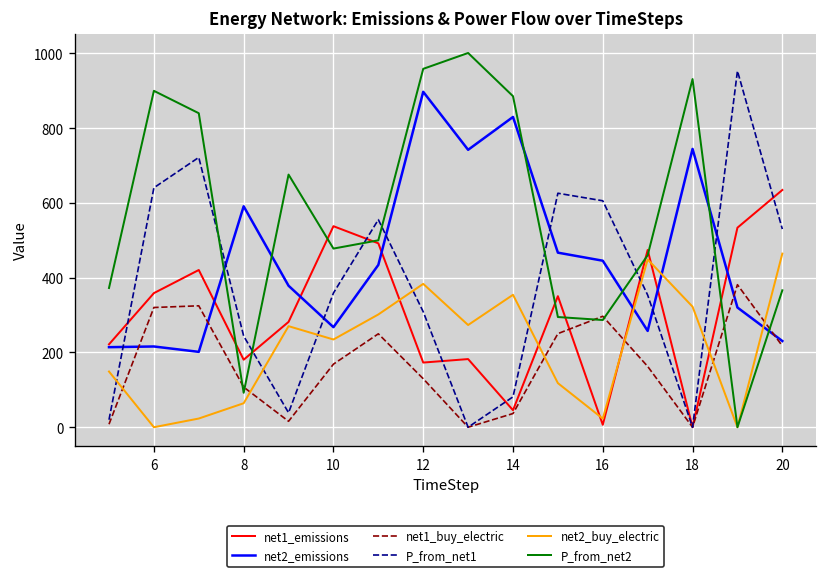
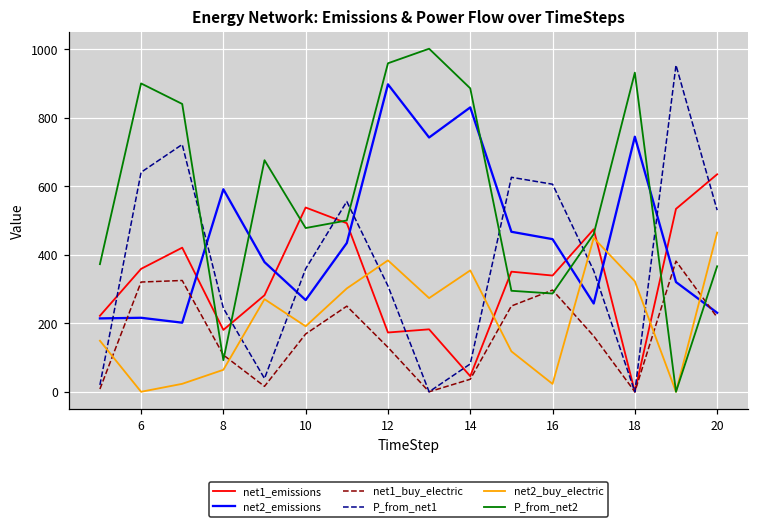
  {
    "net1_emissions": {
      "6": 360,
      "8": 180,
      "10": 540,
      "12": 170,
      "14": 50,
-     "16": 10,
+     "16": 340,
      "20": 630
    },
    "net2_emissions": {
      "6": 220,
      "8": 590,
      "10": 270,
      "12": 900,
      "14": 830,
      "16": 450,
      "18": 740,
      "20": 230
    },
    "net1_buy_electric": {
      "6": 320,
      "8": 110,
      "10": 170,
      "12": 130,
      "14": 40,
      "16": 300,
      "20": 220
    },
    "P_from_net1": {
      "6": 640,
      "8": 240,
      "10": 360,
      "12": 310,
      "14": 80,
      "16": 610,
      "20": 530
    },
    "net2_buy_electric": {
      "6": 0,
      "8": 60,
-     "10": 230,
+     "10": 190,
      "12": 380,
      "14": 350,
      "16": 20,
      "18": 320,
      "20": 460
    },
    "P_from_net2": {
      "6": 900,
      "8": 90,
      "10": 480,
      "12": 960,
      "14": 890,
      "16": 290,
      "18": 930,
      "20": 370
    }
  }
